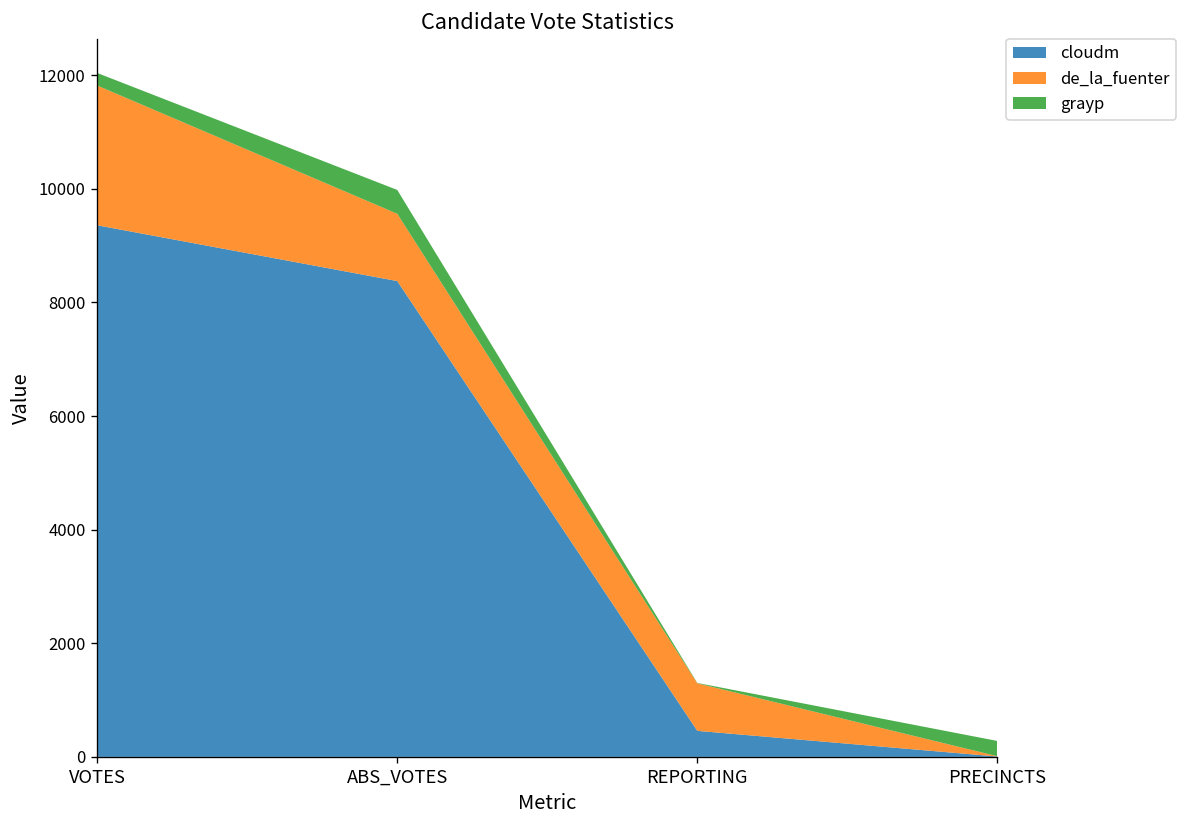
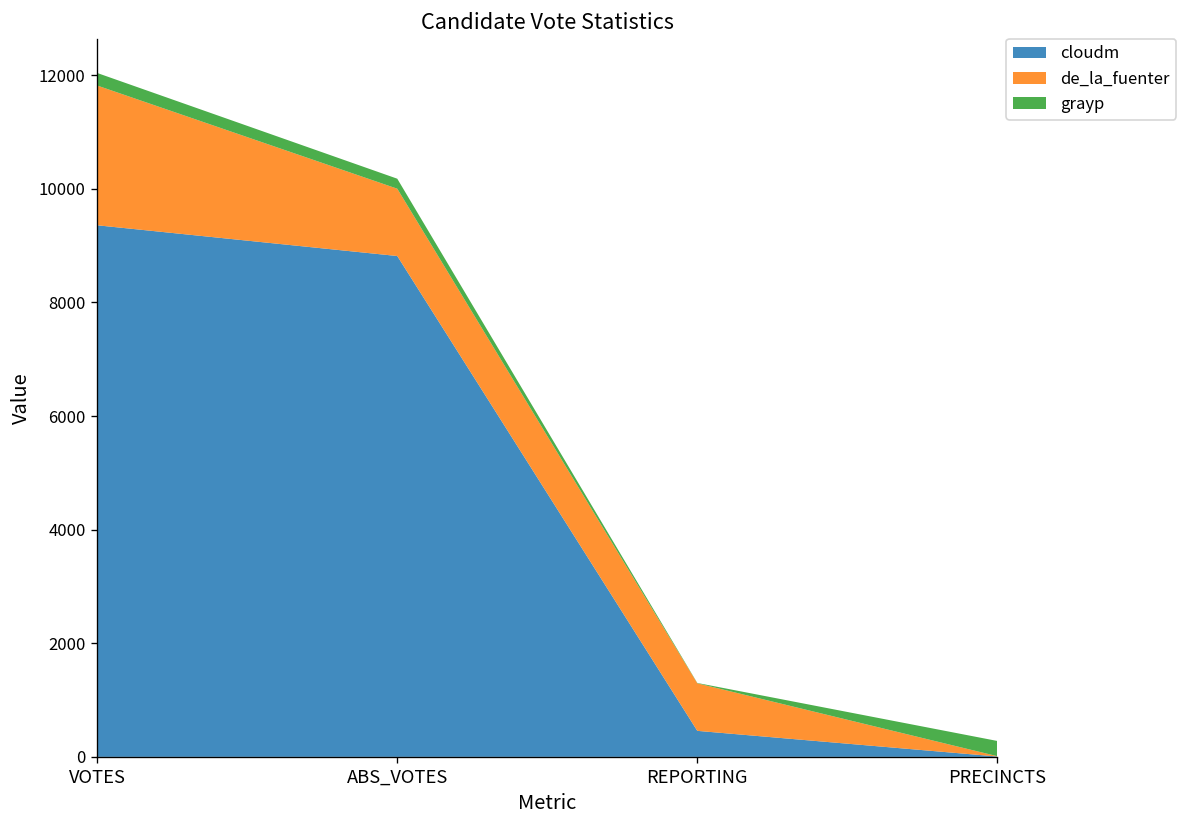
  {
    "cloudm": {
      "VOTES": 9400,
-     "ABS_VOTES": 8400,
+     "ABS_VOTES": 8800,
      "REPORTING": 500
    },
    "de_la_fuenter": {
      "VOTES": 2500,
      "ABS_VOTES": 1200
    },
    "grayp": {
      "VOTES": 200,
-     "ABS_VOTES": 400,
+     "ABS_VOTES": 200,
      "PRECINCTS": 300
    }
  }
